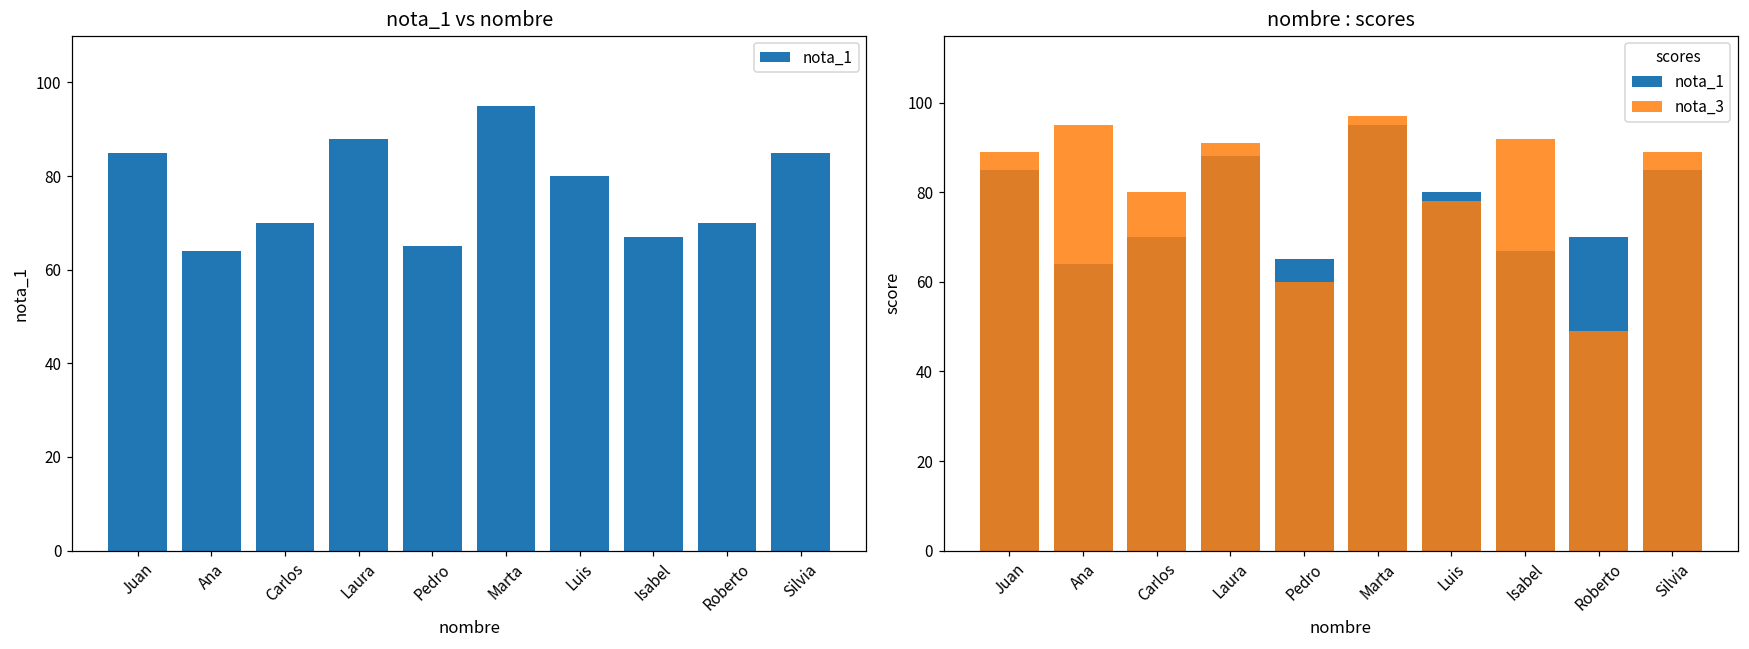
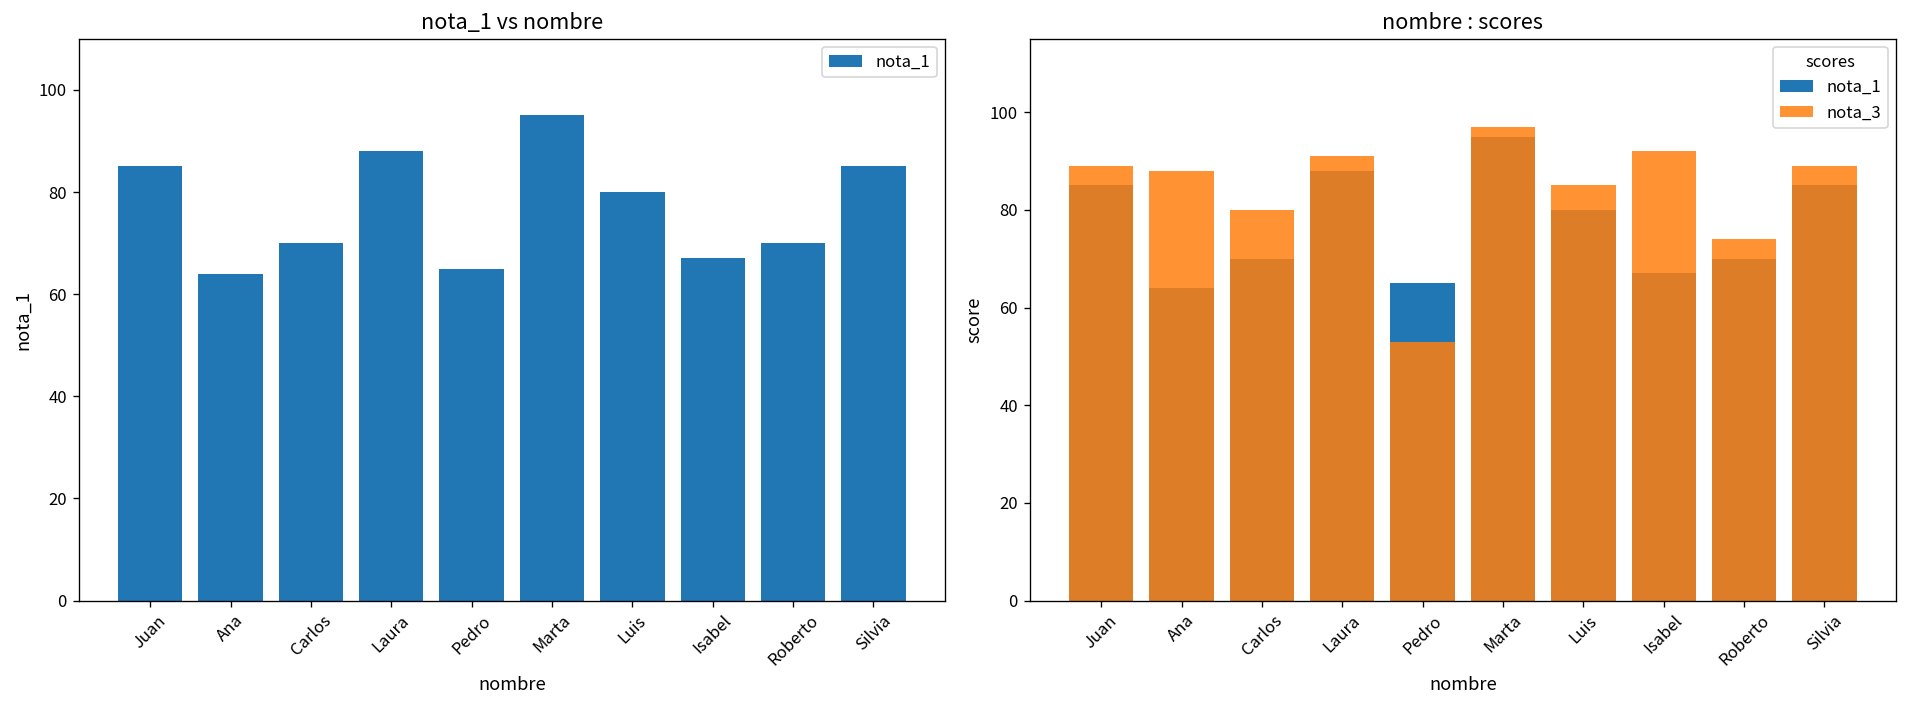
  {
    "nota_1 vs nombre": {
      "Juan": 85,
      "Ana": 64,
      "Carlos": 70,
      "Laura": 88,
      "Pedro": 65,
      "Marta": 95,
      "Luis": 80,
      "Isabel": 67,
      "Roberto": 70,
      "Silvia": 85
    },
    "nombre : scores": {
      "nota_1": {
        "Pedro": 65
      },
      "nota_3": {
        "Juan": 89,
-       "Ana": 95,
+       "Ana": 88,
        "Carlos": 80,
        "Laura": 91,
-       "Pedro": 60,
+       "Pedro": 53,
        "Marta": 97,
-       "Luis": 78,
+       "Luis": 85,
        "Isabel": 92,
-       "Roberto": 49,
+       "Roberto": 74,
        "Silvia": 89
      }
    }
  }
